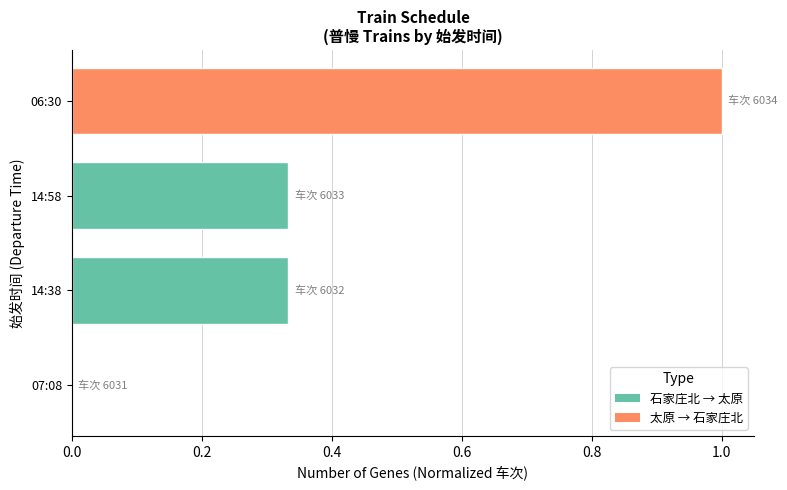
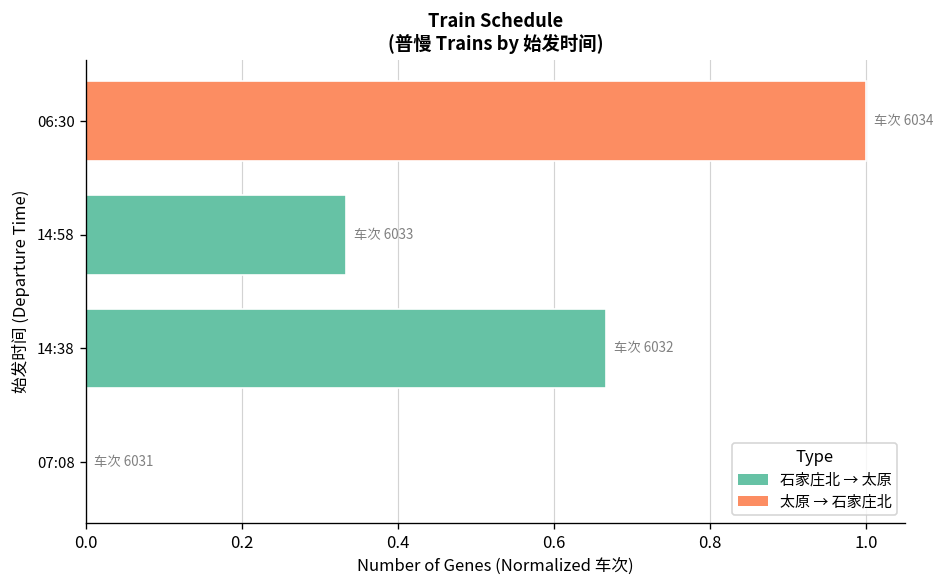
  {
-   "14:38": 0.33
+   "14:38": 0.67
  }
